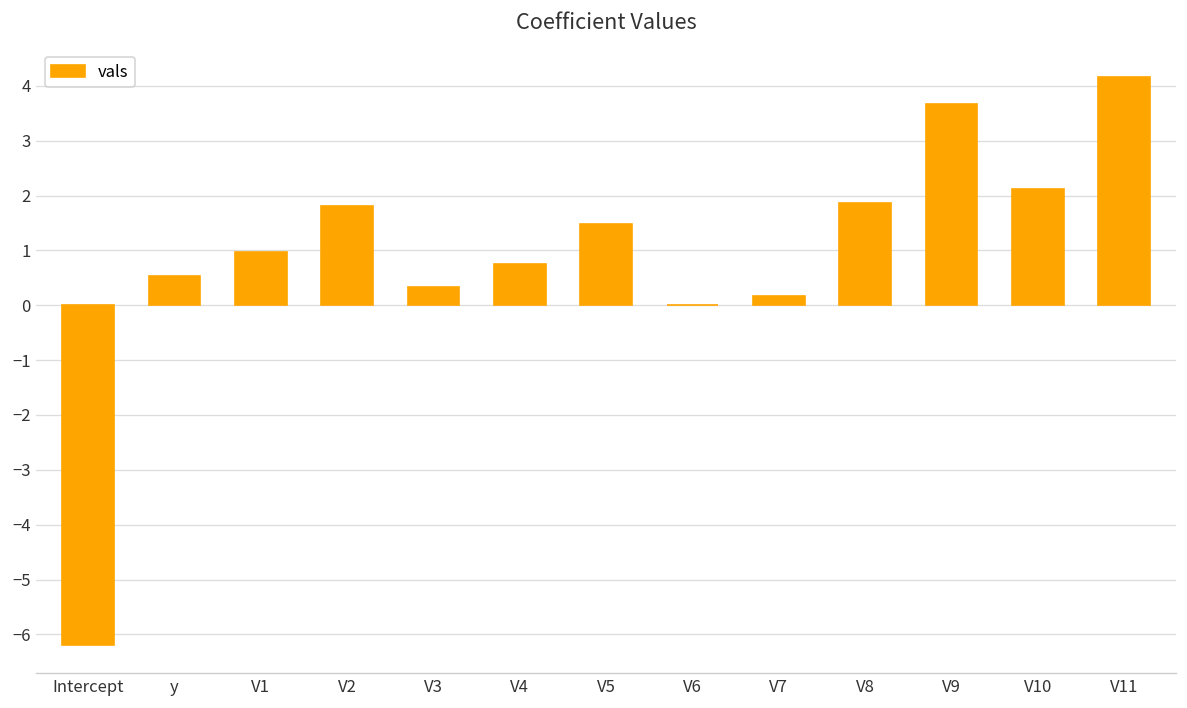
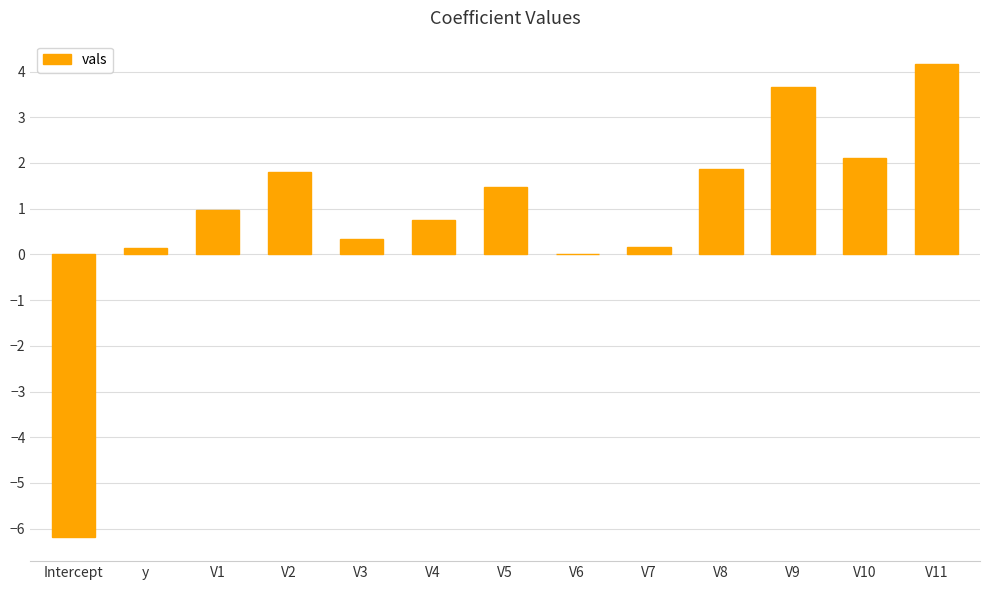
  {
    "Intercept": -6.2,
-   "y": 0.5,
+   "y": 0.1,
    "V1": 1.0,
    "V2": 1.8,
    "V3": 0.3,
    "V4": 0.8,
    "V5": 1.5,
    "V7": 0.2,
    "V8": 1.9,
    "V9": 3.7,
    "V10": 2.1,
    "V11": 4.2
  }
